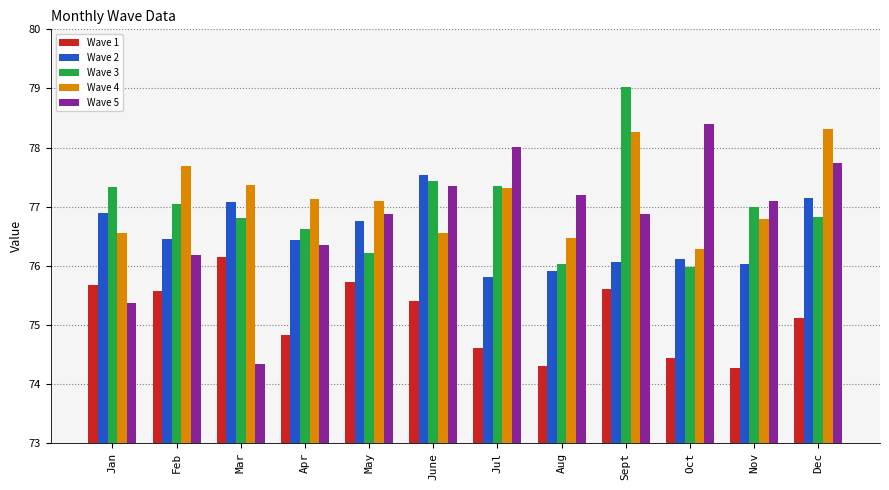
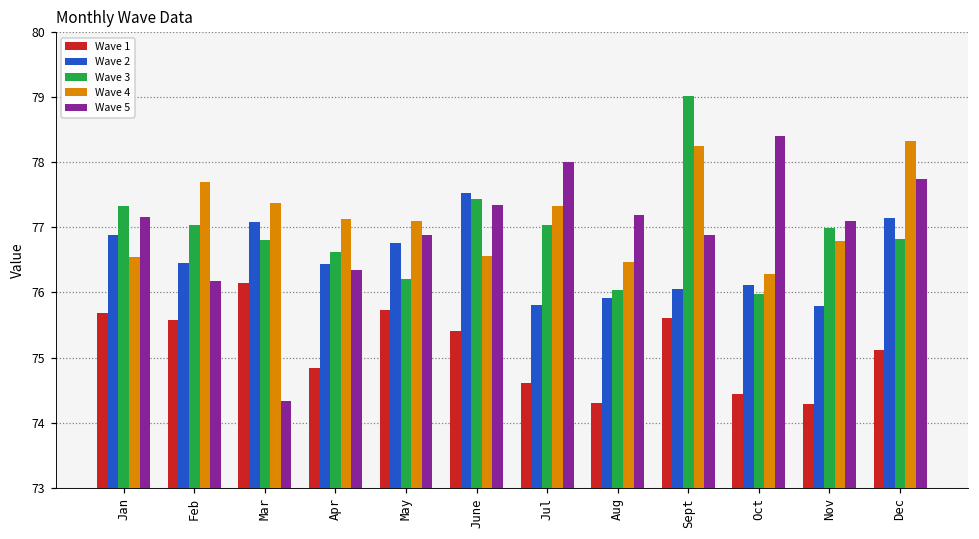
  {
    "Wave 1": {
      "Jan": 75.7,
      "Feb": 75.6,
      "Mar": 76.1,
      "Apr": 74.8,
      "May": 75.7,
      "June": 75.4,
      "Jul": 74.6,
      "Aug": 74.3,
      "Sept": 75.6,
      "Oct": 74.4,
      "Nov": 74.3,
      "Dec": 75.1
    },
    "Wave 2": {
      "Jan": 76.9,
      "Feb": 76.5,
      "Mar": 77.1,
      "Apr": 76.4,
      "May": 76.8,
      "June": 77.5,
      "Jul": 75.8,
      "Aug": 75.9,
      "Sept": 76.1,
      "Oct": 76.1,
-     "Nov": 76.0,
+     "Nov": 75.8,
      "Dec": 77.1
    },
    "Wave 3": {
      "Jan": 77.3,
      "Feb": 77.0,
      "Mar": 76.8,
      "Apr": 76.6,
      "May": 76.2,
      "June": 77.4,
-     "Jul": 77.4,
+     "Jul": 77.0,
      "Aug": 76.0,
      "Sept": 79.0,
      "Oct": 76.0,
      "Nov": 77.0,
      "Dec": 76.8
    },
    "Wave 4": {
      "Jan": 76.5,
      "Feb": 77.7,
      "Mar": 77.4,
      "Apr": 77.1,
      "May": 77.1,
      "June": 76.6,
      "Jul": 77.3,
      "Aug": 76.5,
      "Sept": 78.3,
      "Oct": 76.3,
      "Nov": 76.8,
      "Dec": 78.3
    },
    "Wave 5": {
-     "Jan": 75.4,
+     "Jan": 77.2,
      "Feb": 76.2,
      "Mar": 74.3,
      "Apr": 76.3,
      "May": 76.9,
      "June": 77.3,
      "Jul": 78.0,
      "Aug": 77.2,
      "Sept": 76.9,
      "Oct": 78.4,
      "Nov": 77.1,
      "Dec": 77.7
    }
  }
